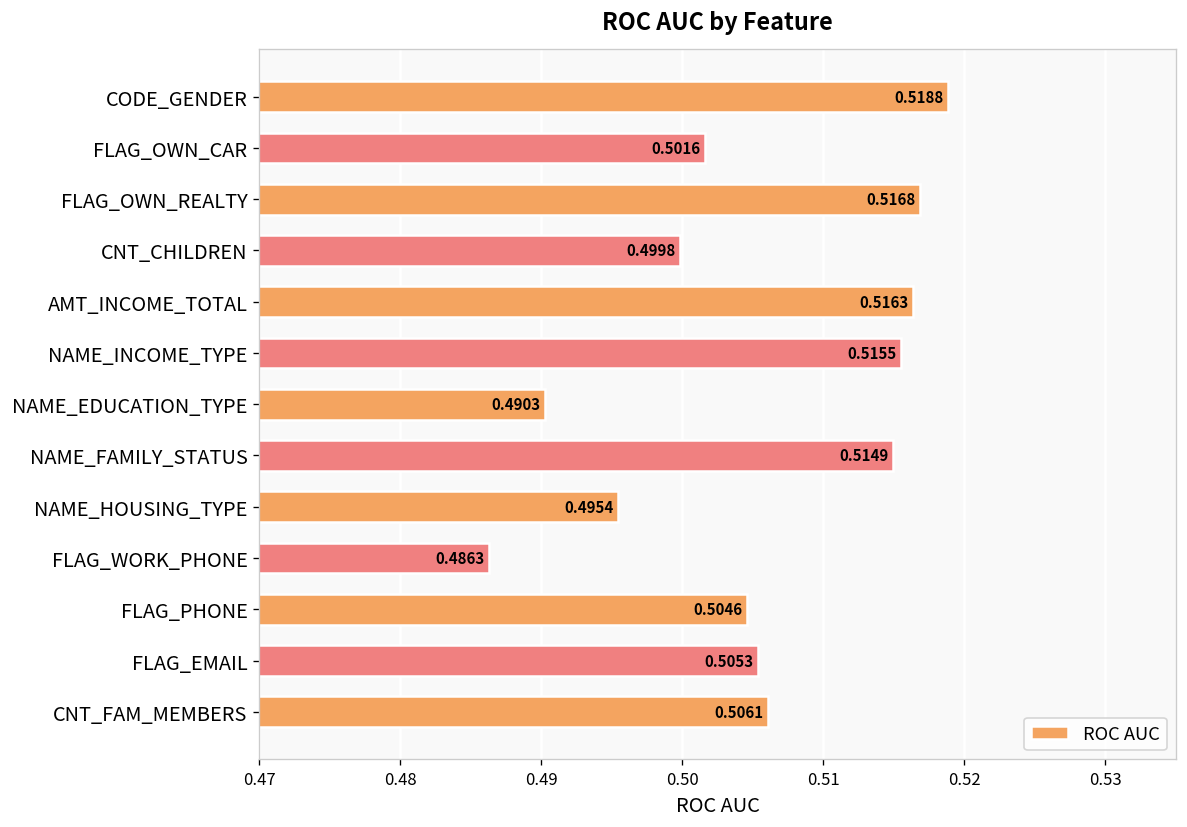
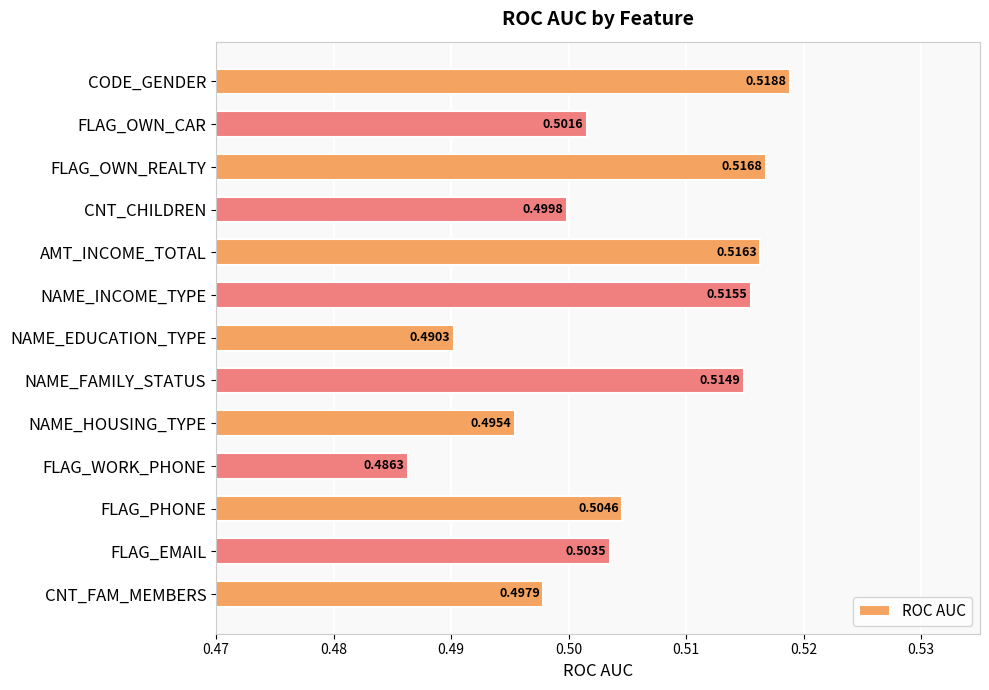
  {
    "CODE_GENDER": 0.5188,
    "FLAG_OWN_CAR": 0.5016,
    "FLAG_OWN_REALTY": 0.5168,
    "CNT_CHILDREN": 0.4998,
    "AMT_INCOME_TOTAL": 0.5163,
    "NAME_INCOME_TYPE": 0.5155,
    "NAME_EDUCATION_TYPE": 0.4903,
    "NAME_FAMILY_STATUS": 0.5149,
    "NAME_HOUSING_TYPE": 0.4954,
    "FLAG_WORK_PHONE": 0.4863,
    "FLAG_PHONE": 0.5046,
-   "FLAG_EMAIL": 0.5053,
-   "CNT_FAM_MEMBERS": 0.5061
+   "FLAG_EMAIL": 0.5035,
+   "CNT_FAM_MEMBERS": 0.4979
  }
